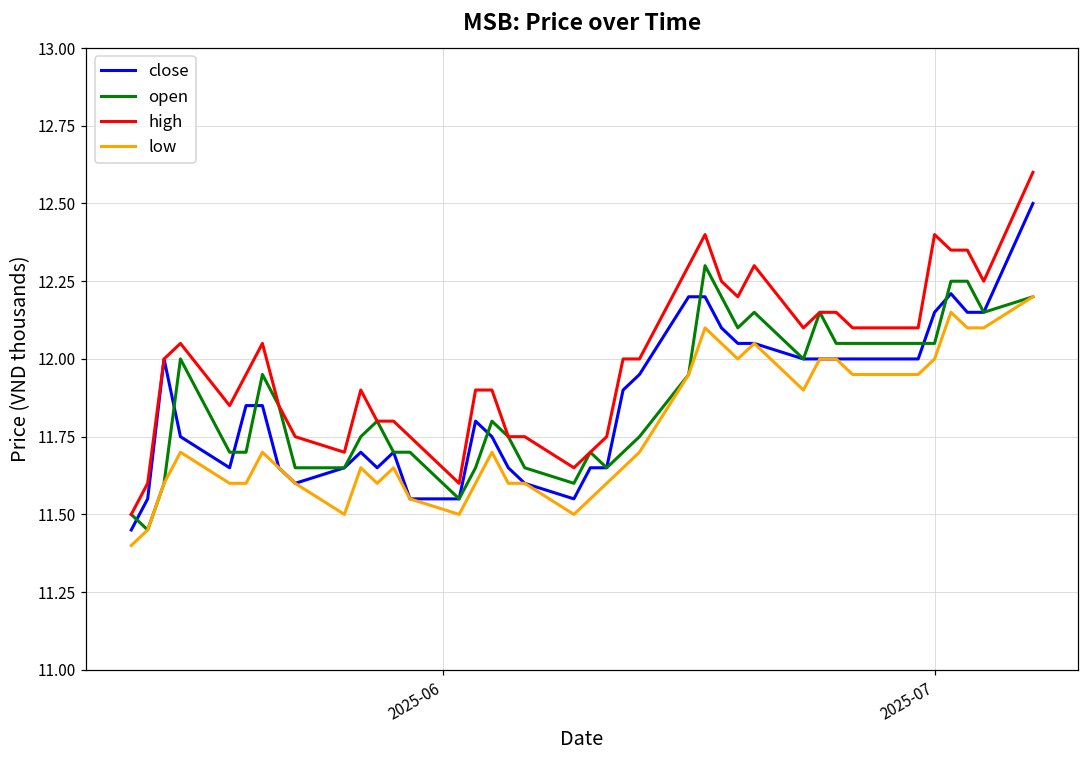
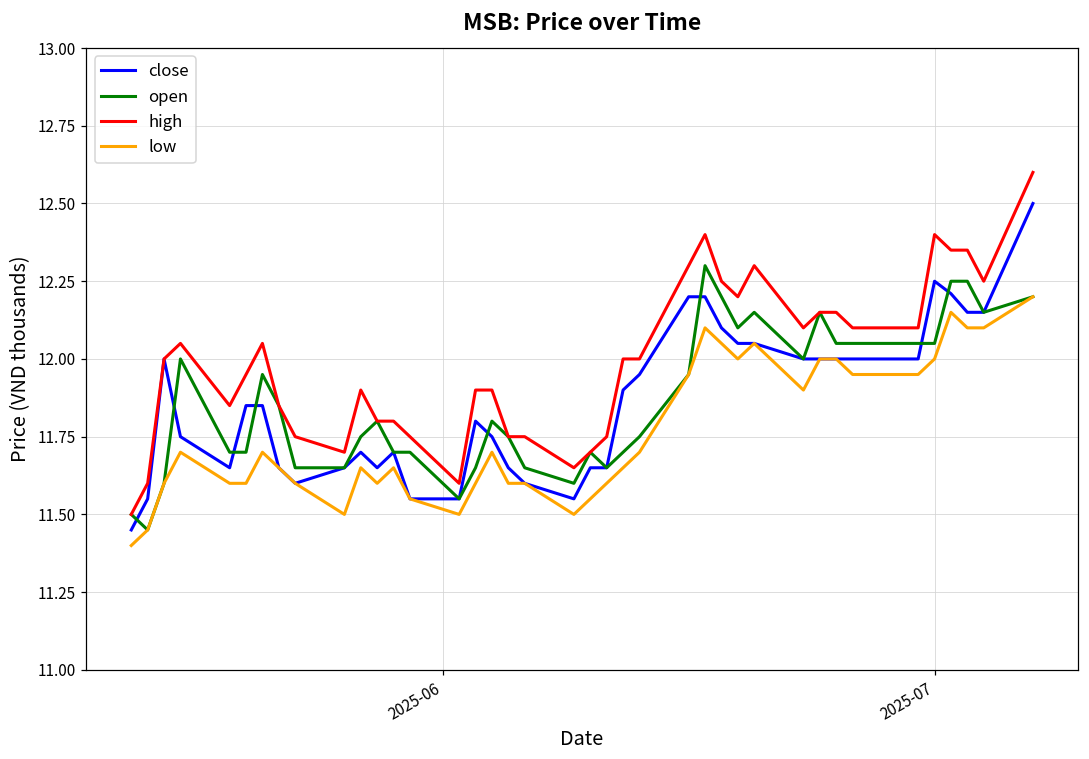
  {
    "close": {
-     "2025-07": 12.15
+     "2025-07": 12.25
    },
    "open": {
      "2025-07": 12.05
    },
    "high": {
      "2025-07": 12.40
    },
    "low": {
      "2025-07": 12.00
    }
  }
